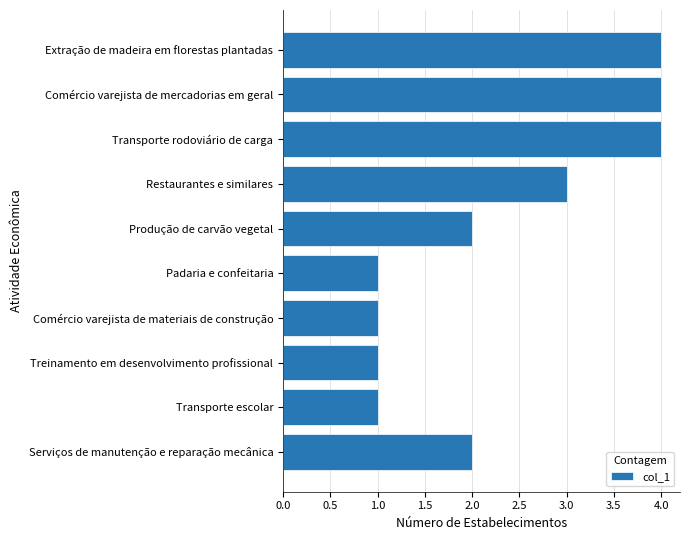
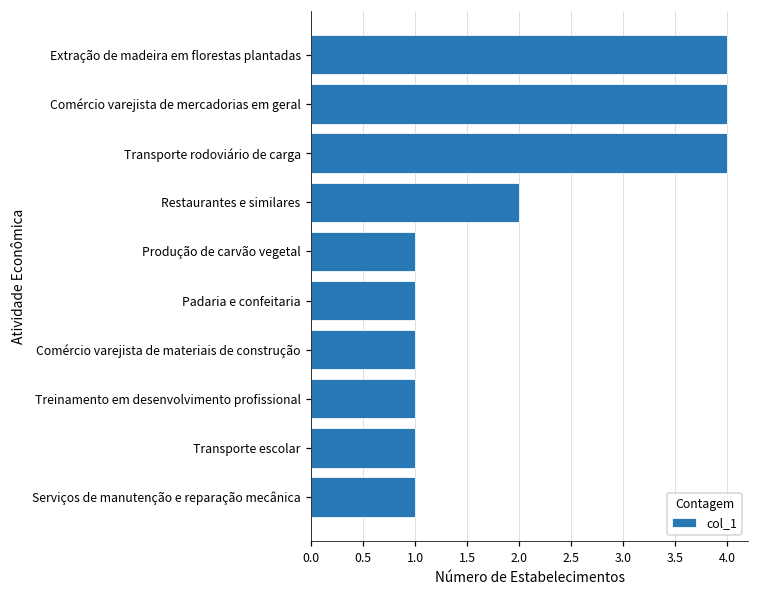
  {
    "Extração de madeira em florestas plantadas": 4,
    "Comércio varejista de mercadorias em geral": 4,
    "Transporte rodoviário de carga": 4,
-   "Restaurantes e similares": 3,
-   "Produção de carvão vegetal": 2,
+   "Restaurantes e similares": 2,
+   "Produção de carvão vegetal": 1,
    "Padaria e confeitaria": 1,
    "Comércio varejista de materiais de construção": 1,
    "Treinamento em desenvolvimento profissional": 1,
    "Transporte escolar": 1,
-   "Serviços de manutenção e reparação mecânica": 2
+   "Serviços de manutenção e reparação mecânica": 1
  }
